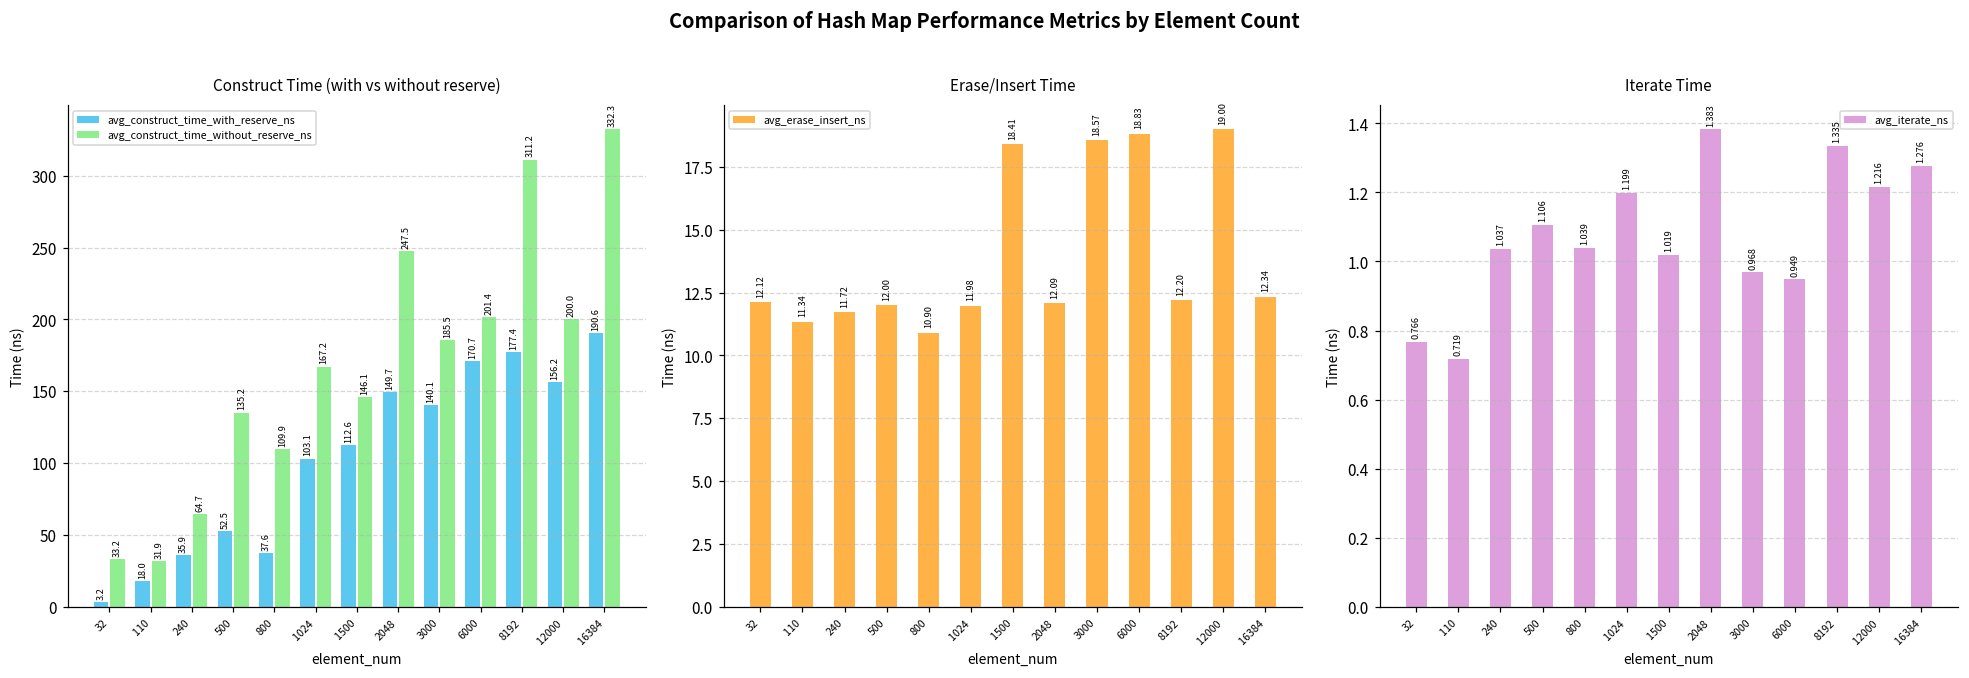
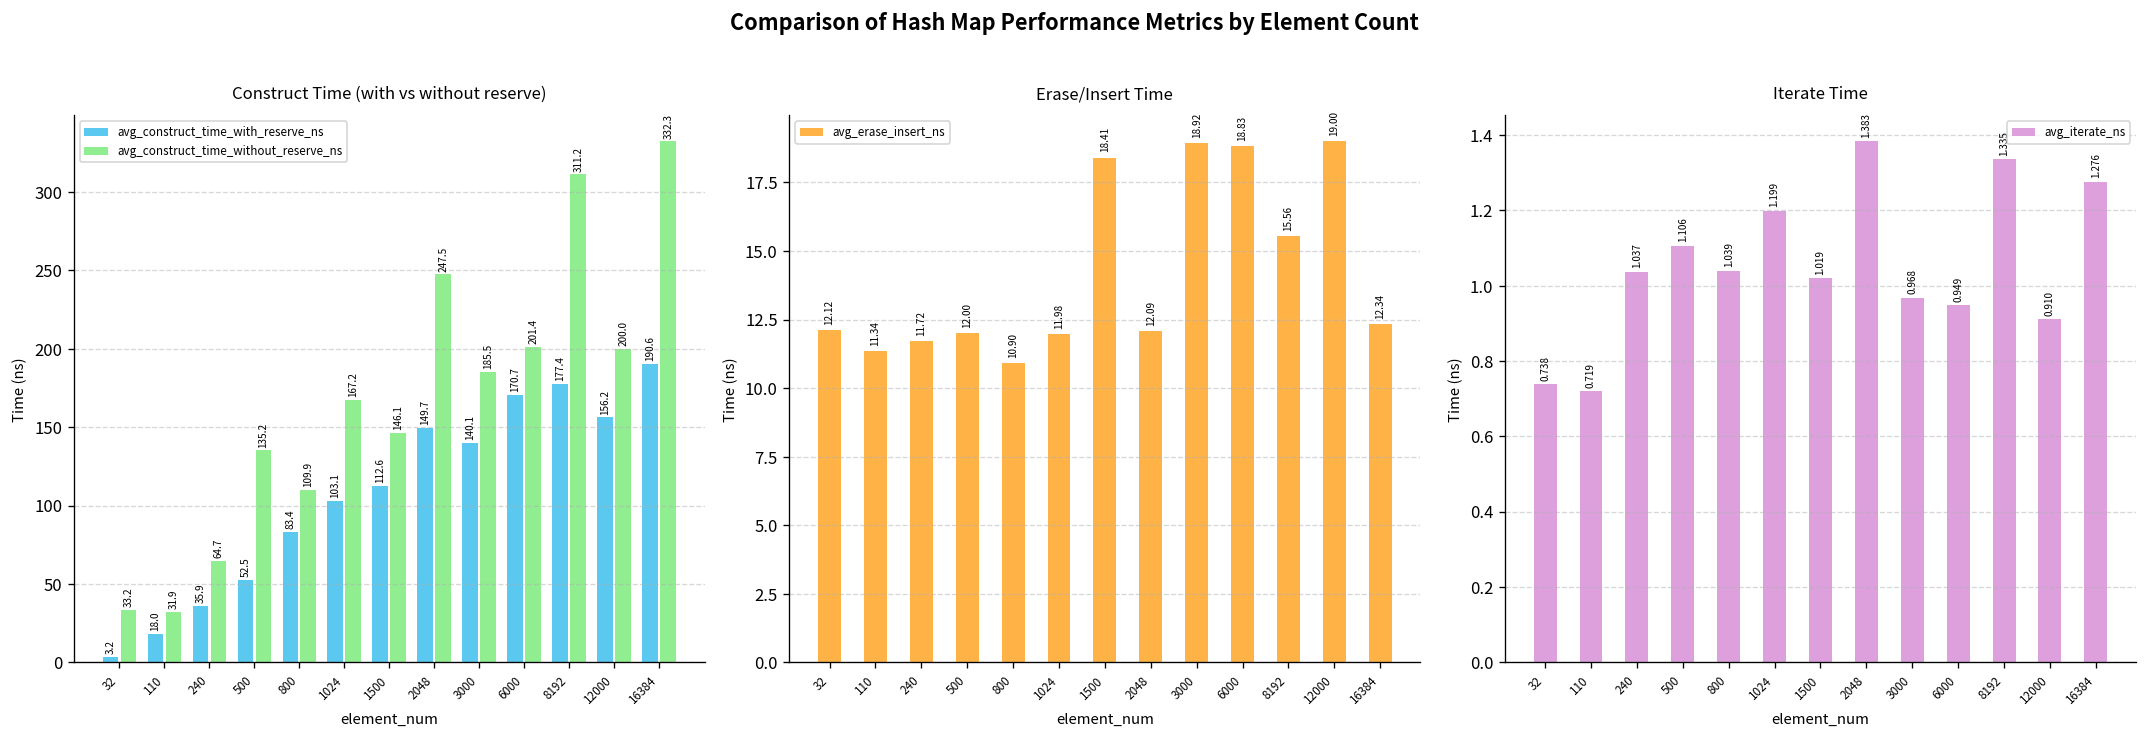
  {
    "Construct Time (with vs without reserve)": {
      "avg_construct_time_with_reserve_ns": {
        "32": 3.2,
        "110": 18.0,
        "240": 35.9,
        "500": 52.5,
-       "800": 37.6,
+       "800": 83.4,
        "1024": 103.1,
        "1500": 112.6,
        "2048": 149.7,
        "3000": 140.1,
        "6000": 170.7,
        "8192": 177.4,
        "12000": 156.2,
        "16384": 190.6
      },
      "avg_construct_time_without_reserve_ns": {
        "32": 33.2,
        "110": 31.9,
        "240": 64.7,
        "500": 135.2,
        "800": 109.9,
        "1024": 167.2,
        "1500": 146.1,
        "2048": 247.5,
        "3000": 185.5,
        "6000": 201.4,
        "8192": 311.2,
        "12000": 200.0,
        "16384": 332.3
      }
    },
    "Erase/Insert Time": {
      "32": 12.12,
      "110": 11.34,
      "240": 11.72,
      "500": 12.00,
      "800": 10.90,
      "1024": 11.98,
      "1500": 18.41,
      "2048": 12.09,
-     "3000": 18.57,
+     "3000": 18.92,
      "6000": 18.83,
-     "8192": 12.20,
+     "8192": 15.56,
      "12000": 19.00,
      "16384": 12.34
    },
    "Iterate Time": {
-     "32": 0.766,
+     "32": 0.738,
      "110": 0.719,
      "240": 1.037,
      "500": 1.106,
      "800": 1.039,
      "1024": 1.199,
      "1500": 1.019,
      "2048": 1.383,
      "3000": 0.968,
      "6000": 0.949,
-     "12000": 1.216,
+     "12000": 0.910,
      "16384": 1.276
    }
  }
